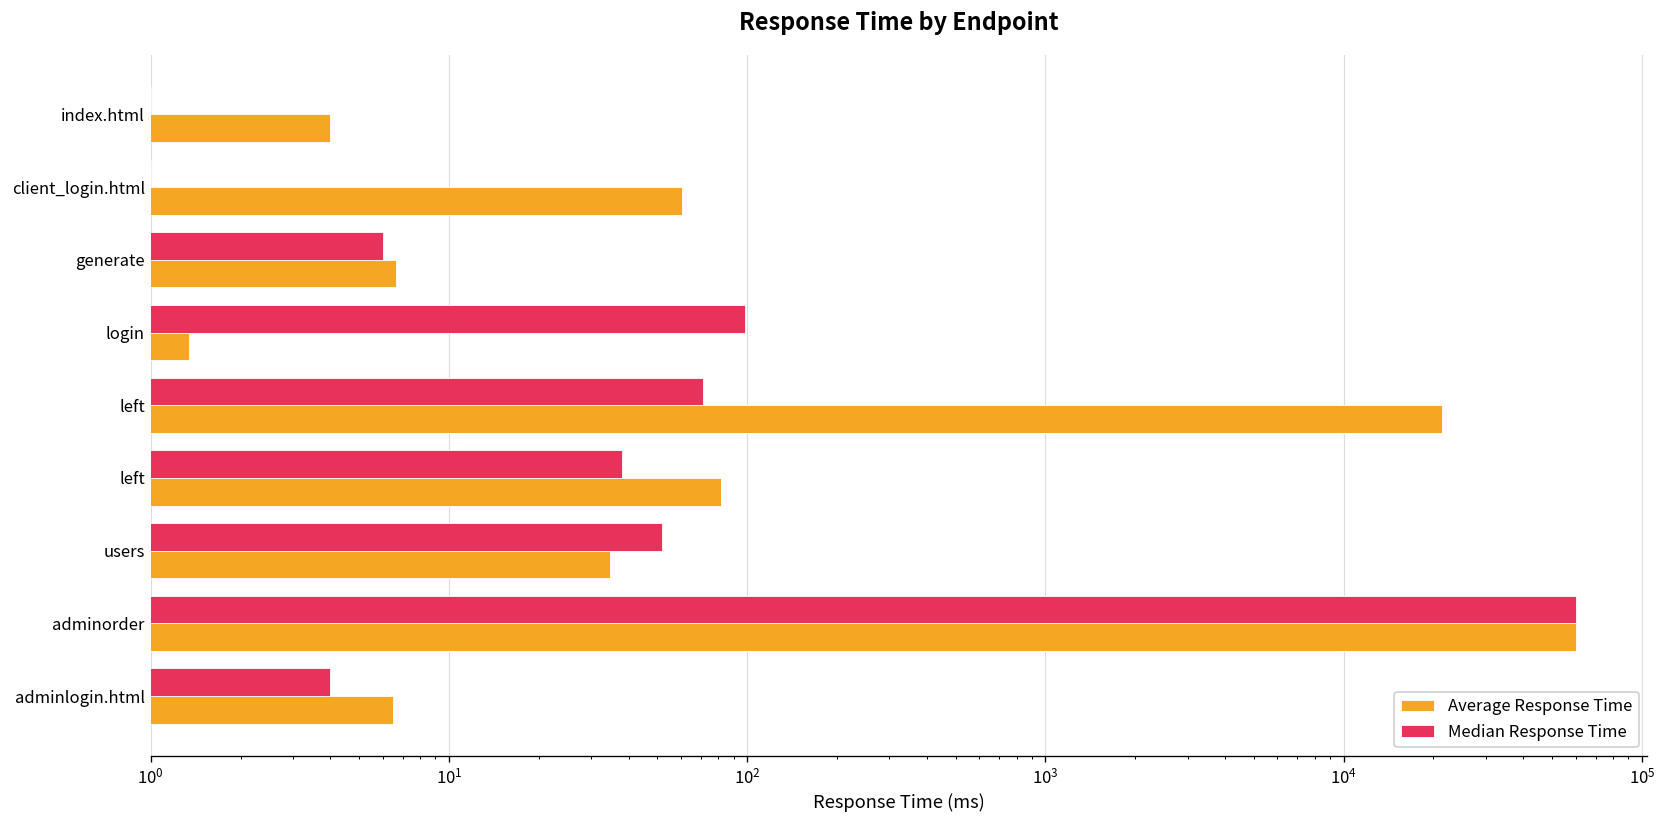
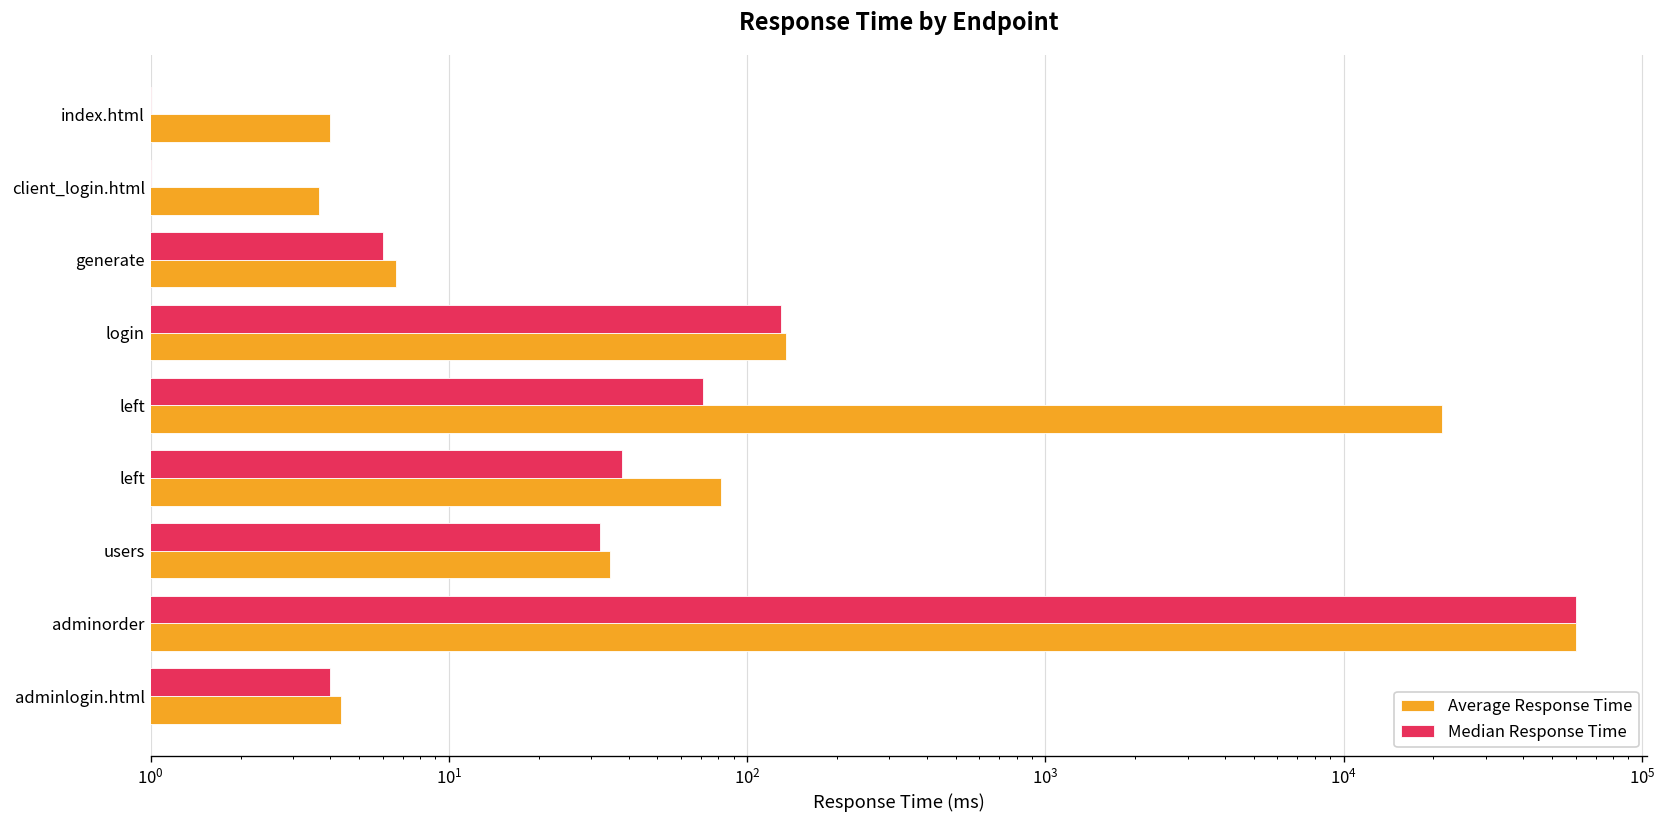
  {
    "Average Response Time": {
      "index.html": 4.0,
-     "client_login.html": 60,
+     "client_login.html": 3.7,
      "generate": 6.7,
-     "login": 1.3,
+     "login": 130,
      "users": 35,
      "adminorder": 60000,
-     "adminlogin.html": 6.5
+     "adminlogin.html": 4.3
    },
    "Median Response Time": {
      "index.html": 1,
      "client_login.html": 1,
      "generate": 6,
-     "login": 98,
-     "users": 52,
+     "login": 130,
+     "users": 32,
      "adminorder": 60000,
      "adminlogin.html": 4
    }
  }
